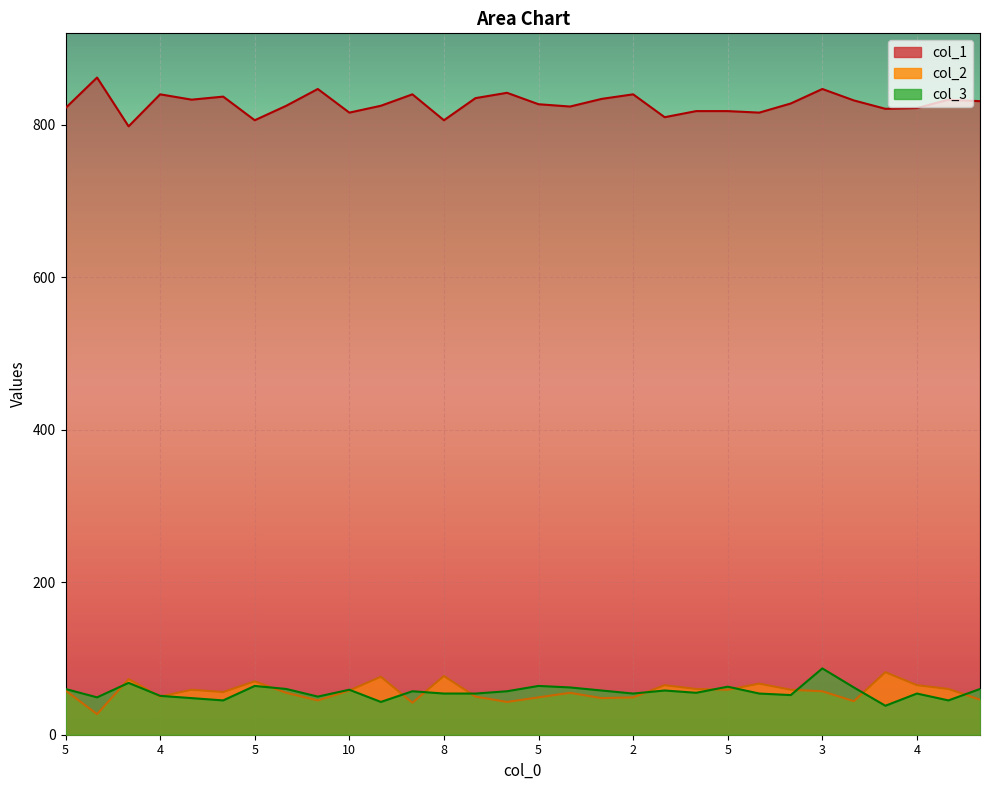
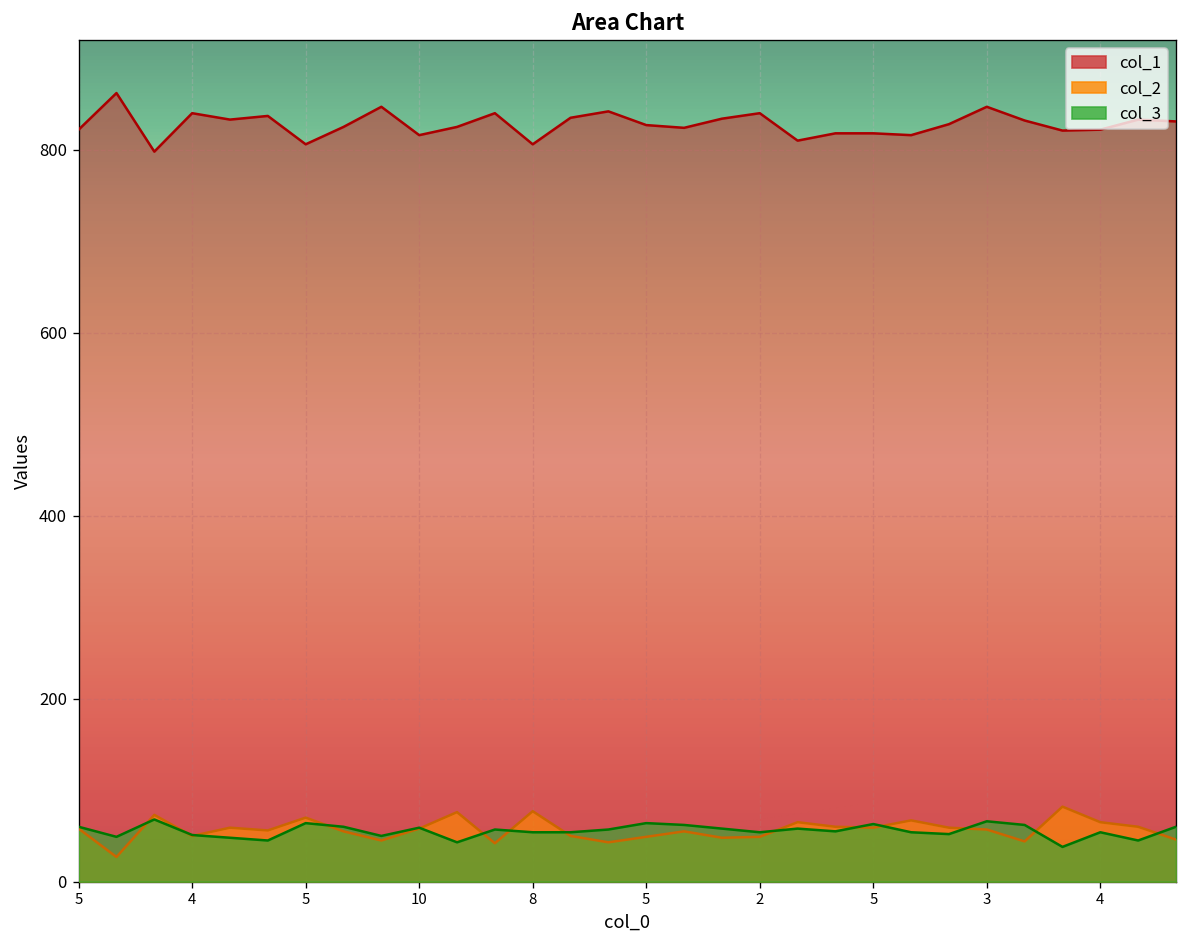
  {
    "col_1": {
      "3": 850
    },
    "col_2": {
      "3": 60
    },
    "col_3": {
-     "3": 90
+     "3": 70
    }
  }
